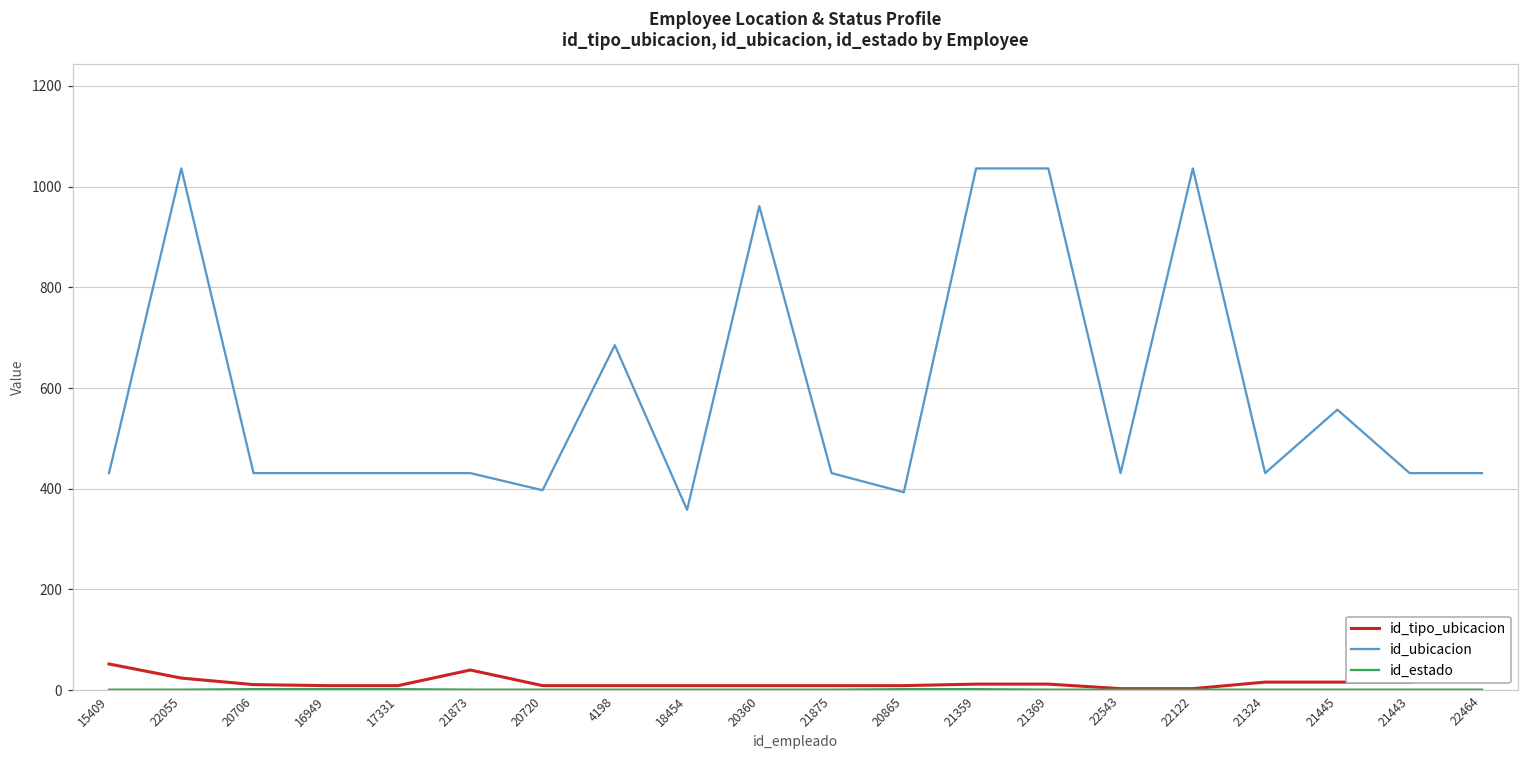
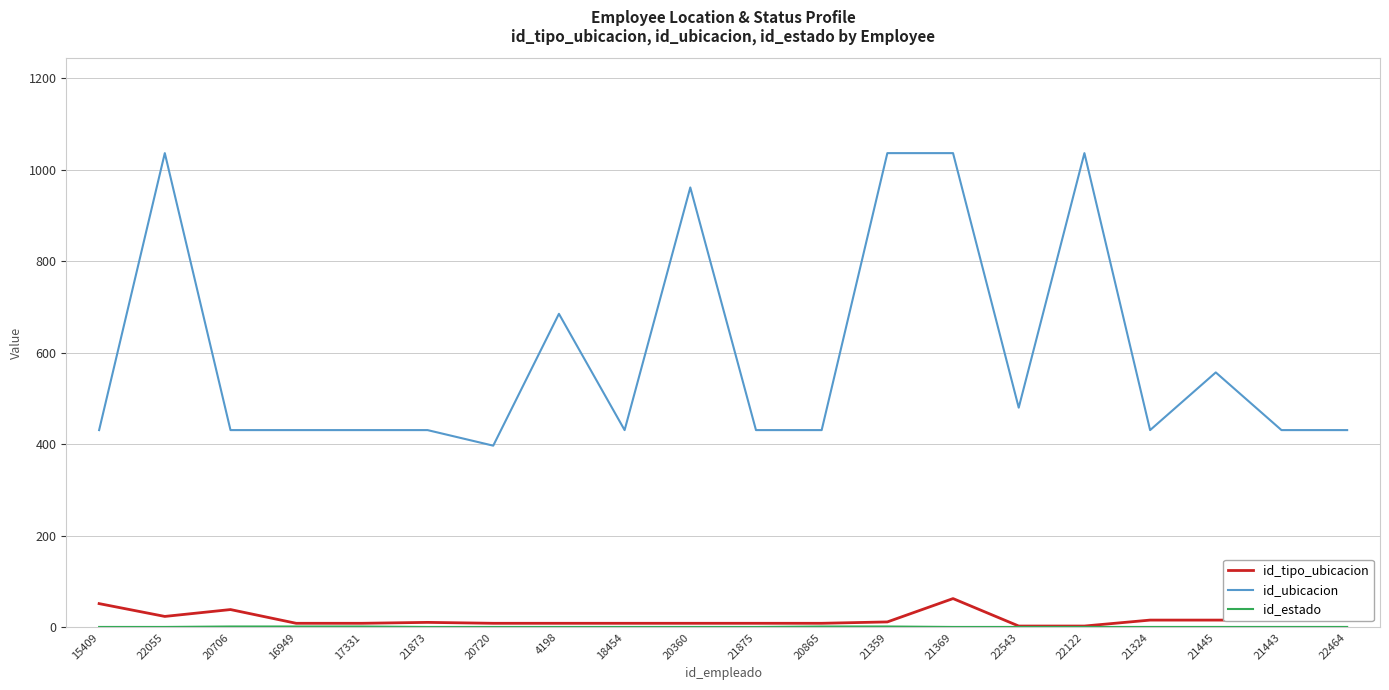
  {
    "id_tipo_ubicacion": {
      "15409": 50,
      "22055": 20,
-     "20706": 10,
+     "20706": 40,
      "16949": 10,
      "17331": 10,
-     "21873": 40,
+     "21873": 10,
      "20720": 10,
      "4198": 10,
      "18454": 10,
      "20360": 10,
      "21875": 10,
      "20865": 10,
      "21359": 10,
-     "21369": 10,
+     "21369": 60,
      "21324": 20,
      "21445": 20
    },
    "id_ubicacion": {
      "15409": 430,
      "22055": 1040,
      "20706": 430,
      "16949": 430,
      "17331": 430,
      "21873": 430,
      "20720": 400,
      "4198": 690,
-     "18454": 360,
+     "18454": 430,
      "20360": 960,
      "21875": 430,
-     "20865": 390,
+     "20865": 430,
      "21359": 1040,
      "21369": 1040,
-     "22543": 430,
+     "22543": 480,
      "22122": 1040,
      "21324": 430,
      "21445": 560,
      "21443": 430,
      "22464": 430
    },
    "id_estado": {
      "15409": 0,
      "22055": 0,
      "20706": 0,
      "16949": 0,
      "17331": 0,
      "21873": 0,
      "20720": 0,
      "4198": 0,
      "18454": 0,
      "20360": 0,
      "21875": 0,
      "20865": 0,
      "21359": 0,
      "21369": 0,
      "21324": 0,
      "21445": 0,
      "21443": 0,
      "22464": 0
    }
  }
